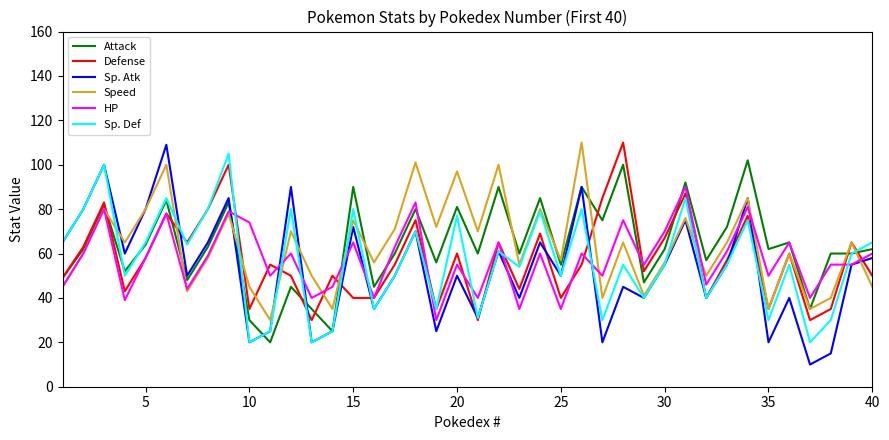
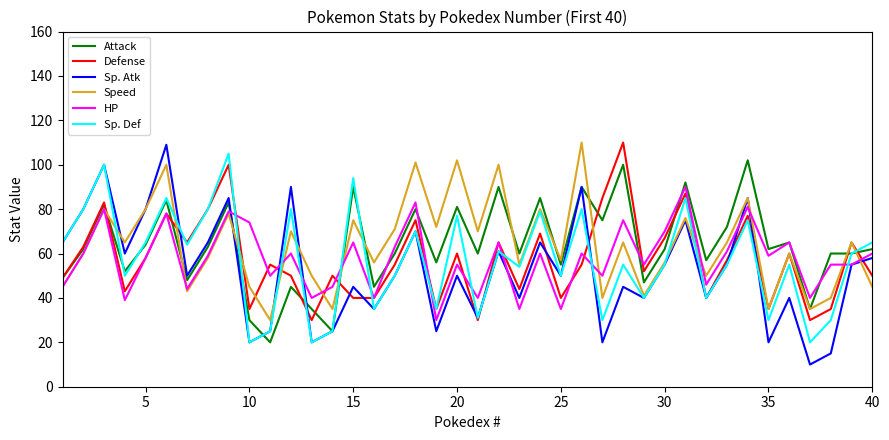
  {
    "Attack": {
      "10": 30,
      "15": 90,
      "20": 81,
      "25": 55,
      "30": 62,
      "35": 62,
      "40": 62
    },
    "Defense": {
      "10": 35,
      "15": 40,
      "20": 60,
      "25": 40,
      "30": 67,
      "40": 50
    },
    "Sp. Atk": {
-     "15": 72,
+     "15": 45,
      "20": 50,
      "35": 20,
      "40": 58
    },
    "Speed": {
      "10": 45,
      "15": 75,
-     "20": 97,
+     "20": 102,
      "25": 57,
      "40": 45
    },
    "HP": {
      "10": 74,
      "15": 65,
      "20": 55,
      "25": 35,
      "30": 70,
-     "35": 50,
+     "35": 59,
      "40": 60
    },
    "Sp. Def": {
-     "15": 80,
+     "15": 94,
      "20": 77,
      "35": 30,
      "40": 65
    }
  }
